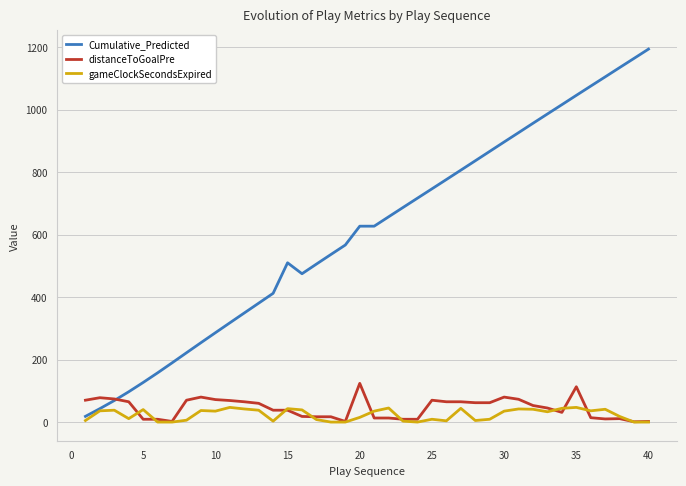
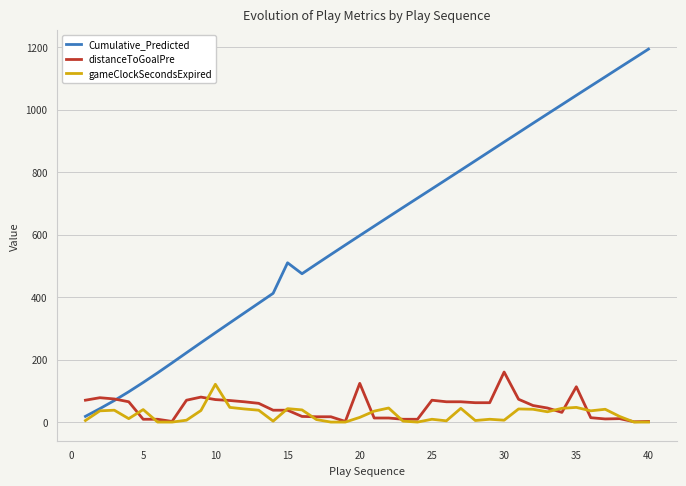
  {
    "Cumulative_Predicted": {
      "5": 130,
      "10": 290,
      "15": 510,
-     "20": 630,
+     "20": 600,
      "25": 750,
      "30": 900,
      "35": 1050,
      "40": 1190
    },
    "distanceToGoalPre": {
      "5": 10,
      "10": 70,
      "20": 120,
      "25": 70,
-     "30": 80,
+     "30": 160,
      "35": 110
    },
    "gameClockSecondsExpired": {
      "5": 40,
-     "10": 40,
+     "10": 120,
      "20": 20,
      "25": 10,
-     "30": 40,
+     "30": 10,
      "35": 50
    }
  }
